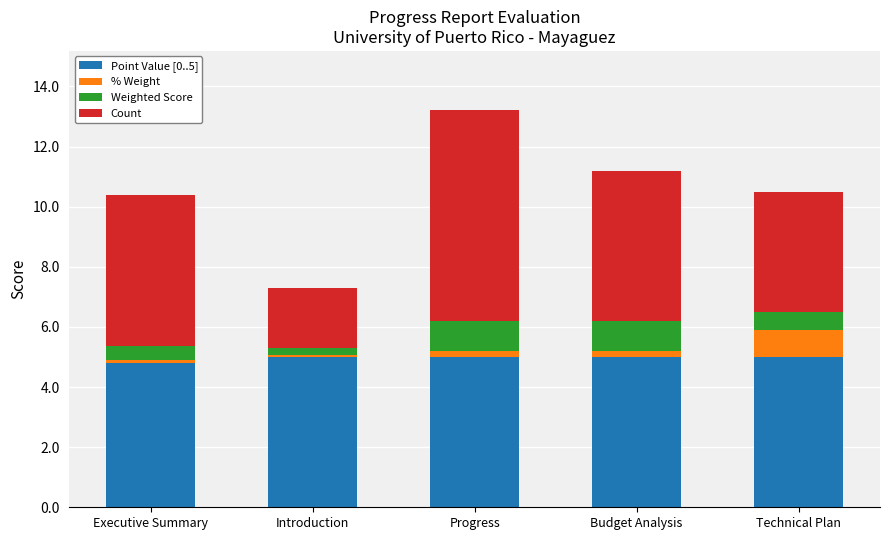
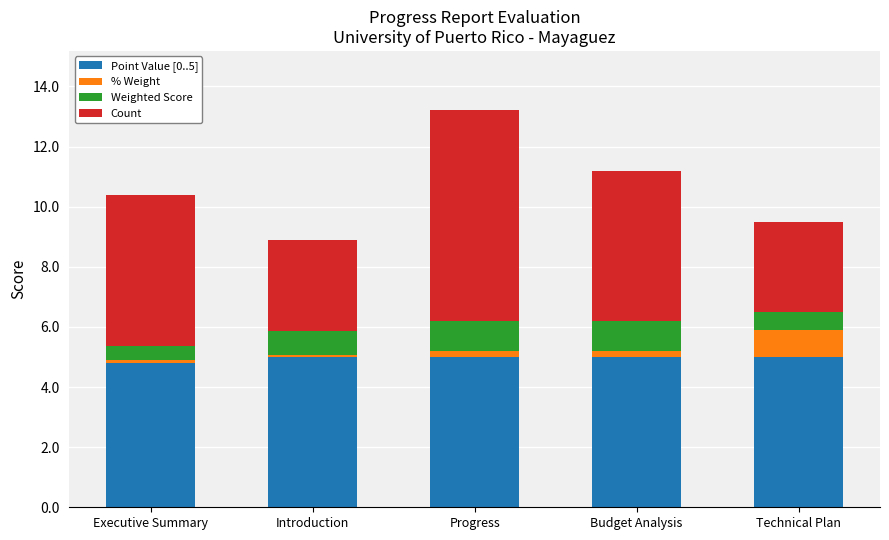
  {
    "Point Value [0..5]": {
      "Executive Summary": 4.8,
      "Introduction": 5.0,
      "Progress": 5.0,
      "Budget Analysis": 5.0,
      "Technical Plan": 5.0
    },
    "% Weight": {
      "Executive Summary": 0.1,
      "Progress": 0.2,
      "Budget Analysis": 0.2,
      "Technical Plan": 0.9
    },
    "Weighted Score": {
      "Executive Summary": 0.5,
-     "Introduction": 0.3,
+     "Introduction": 0.8,
      "Progress": 1.0,
      "Budget Analysis": 1.0,
      "Technical Plan": 0.6
    },
    "Count": {
      "Executive Summary": 5,
-     "Introduction": 2,
+     "Introduction": 3,
      "Progress": 7,
      "Budget Analysis": 5,
-     "Technical Plan": 4
+     "Technical Plan": 3
    }
  }
